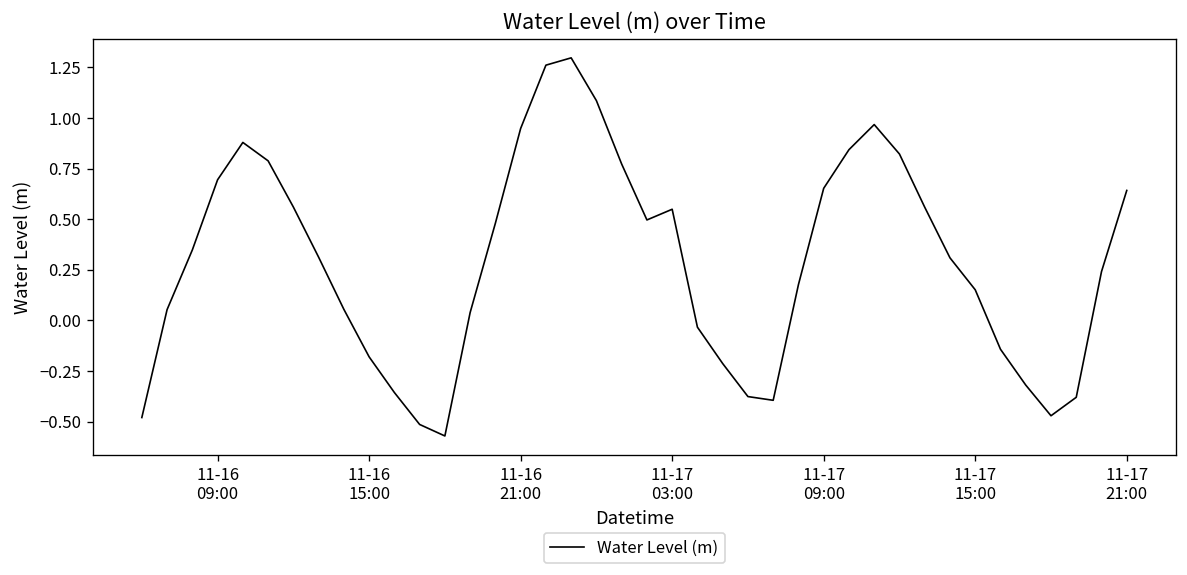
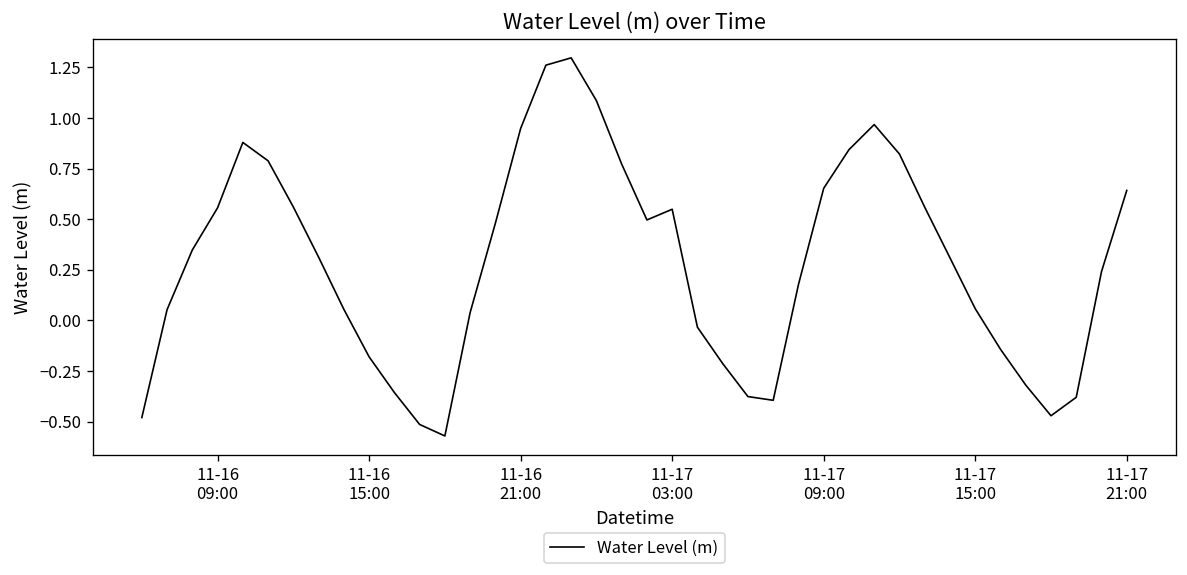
  {
-   "11-16 09:00": 0.69,
+   "11-16 09:00": 0.56,
    "11-16 15:00": -0.18,
    "11-16 21:00": 0.95,
    "11-17 03:00": 0.55,
    "11-17 09:00": 0.65,
-   "11-17 15:00": 0.15,
+   "11-17 15:00": 0.06,
    "11-17 21:00": 0.64
  }
